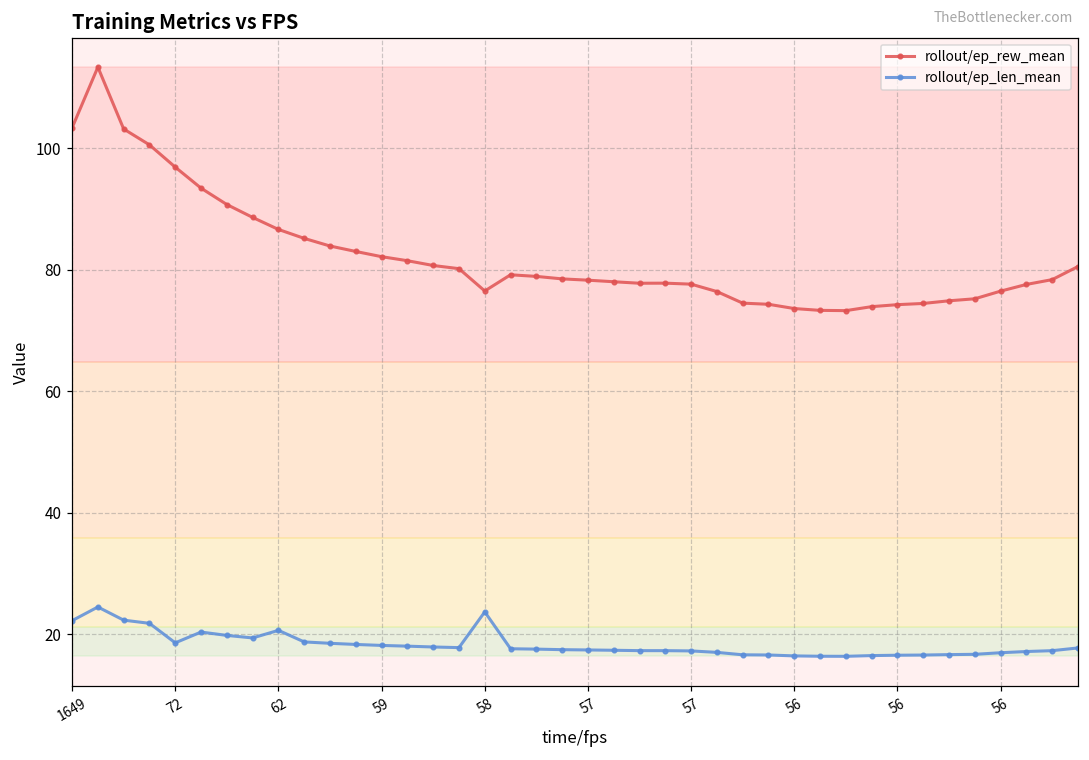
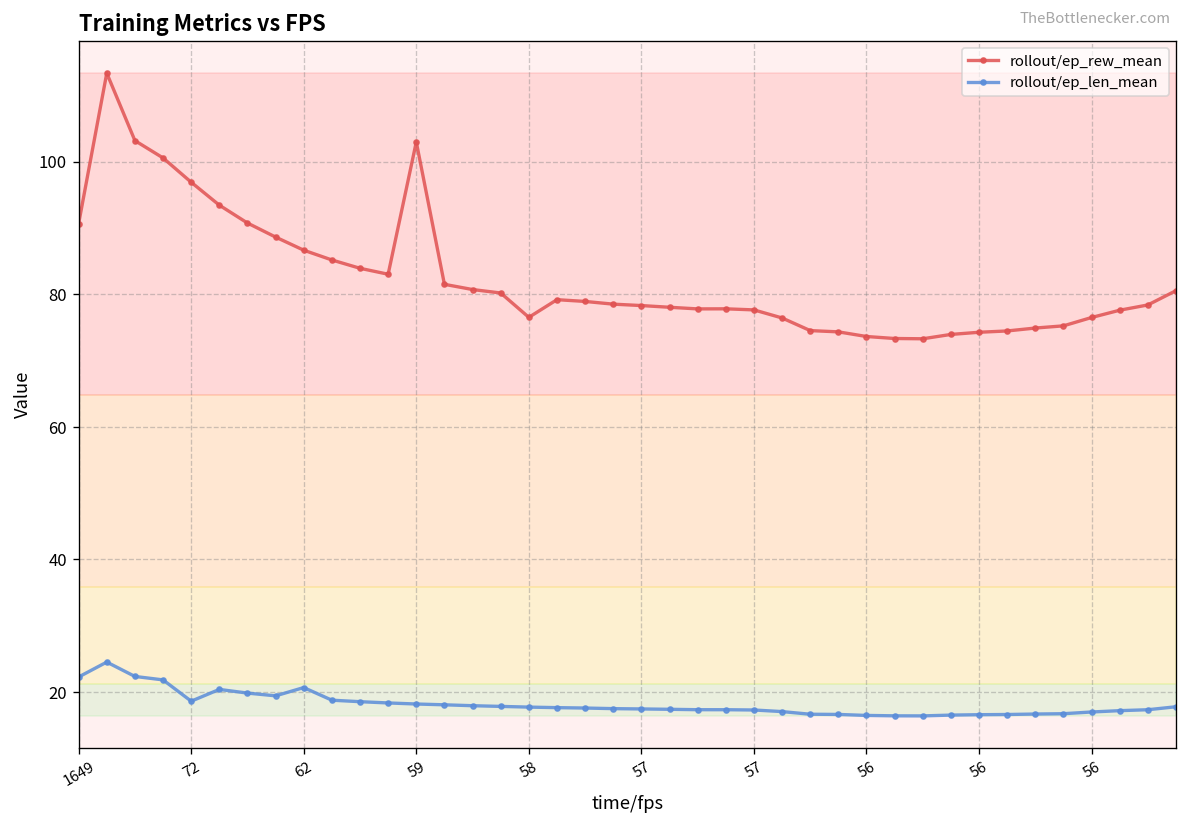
  {
    "rollout/ep_rew_mean": {
-     "1649": 103,
+     "1649": 91,
      "72": 97,
      "62": 87,
-     "59": 82,
+     "59": 103,
      "58": 77
    },
    "rollout/ep_len_mean": {
      "1649": 22,
      "72": 19,
      "62": 21,
      "59": 18,
-     "58": 24
+     "58": 18
    }
  }
